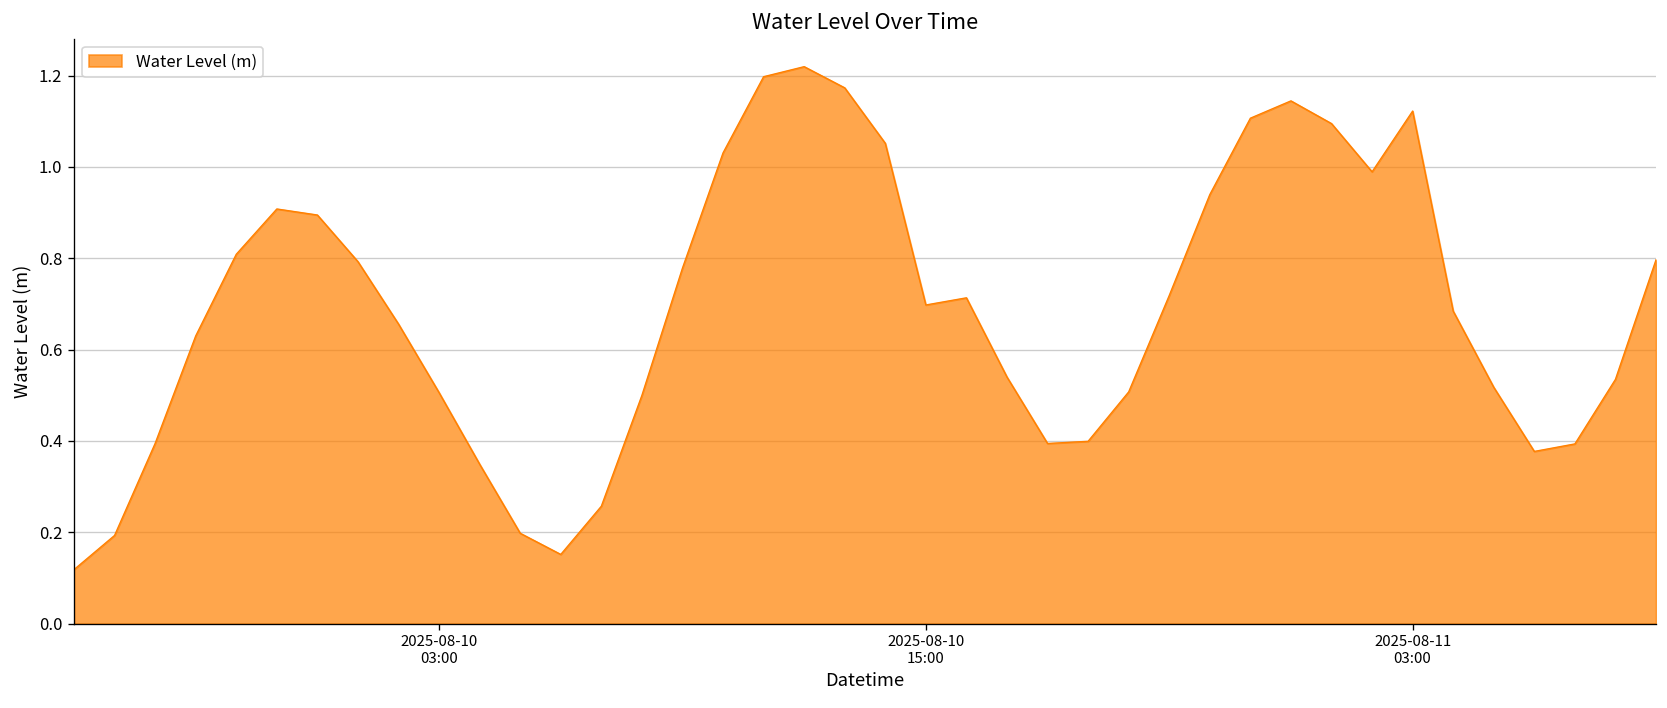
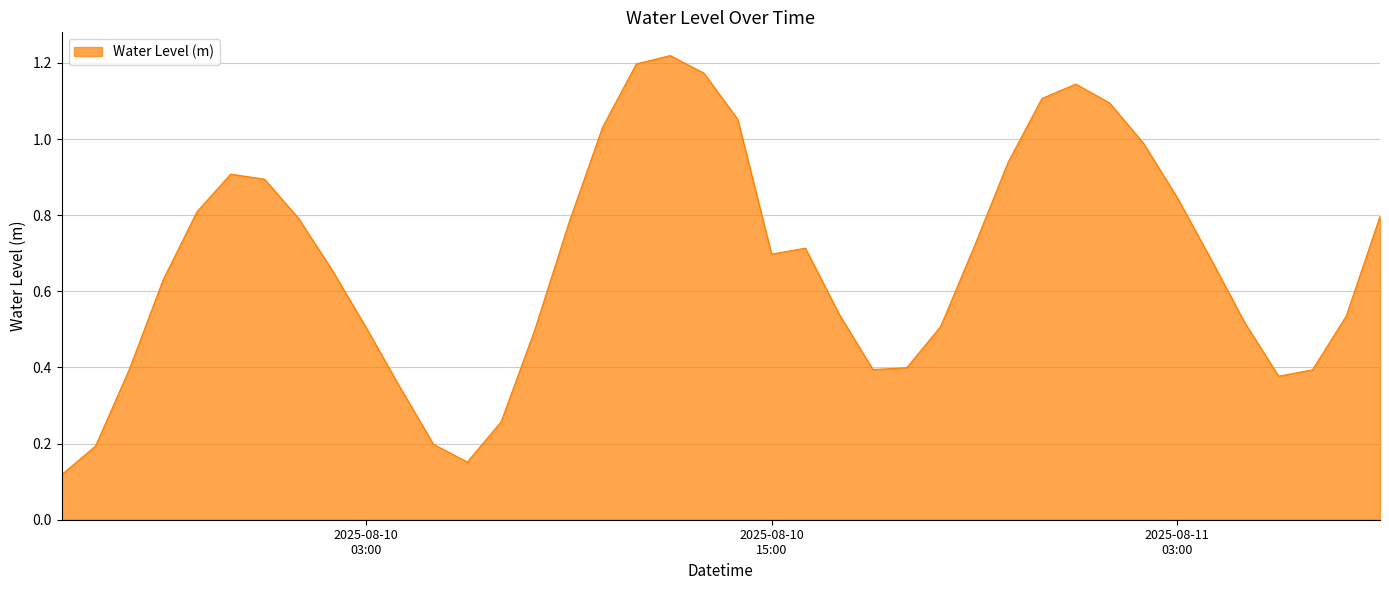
  {
    "2025-08-10 03:00": 0.51,
    "2025-08-10 15:00": 0.70,
-   "2025-08-11 03:00": 1.12
+   "2025-08-11 03:00": 0.85
  }
